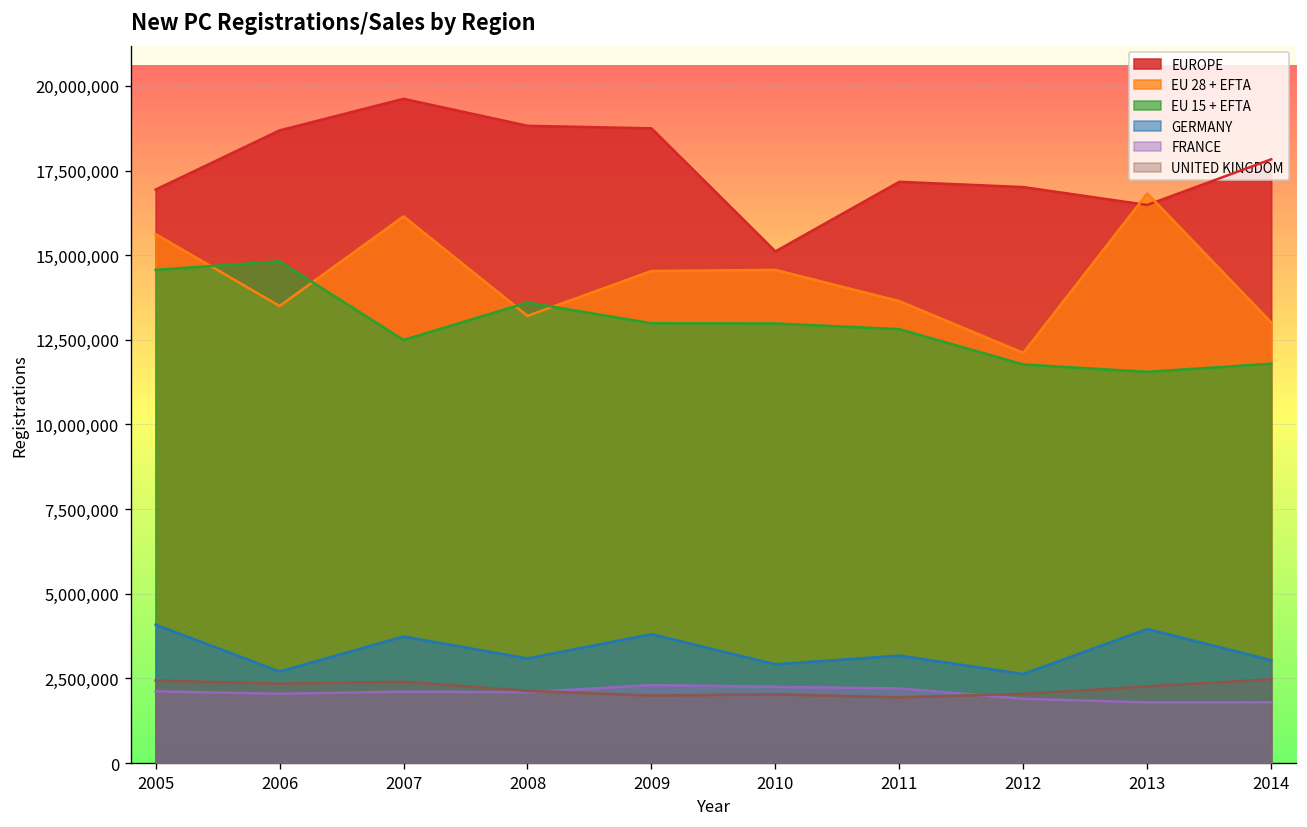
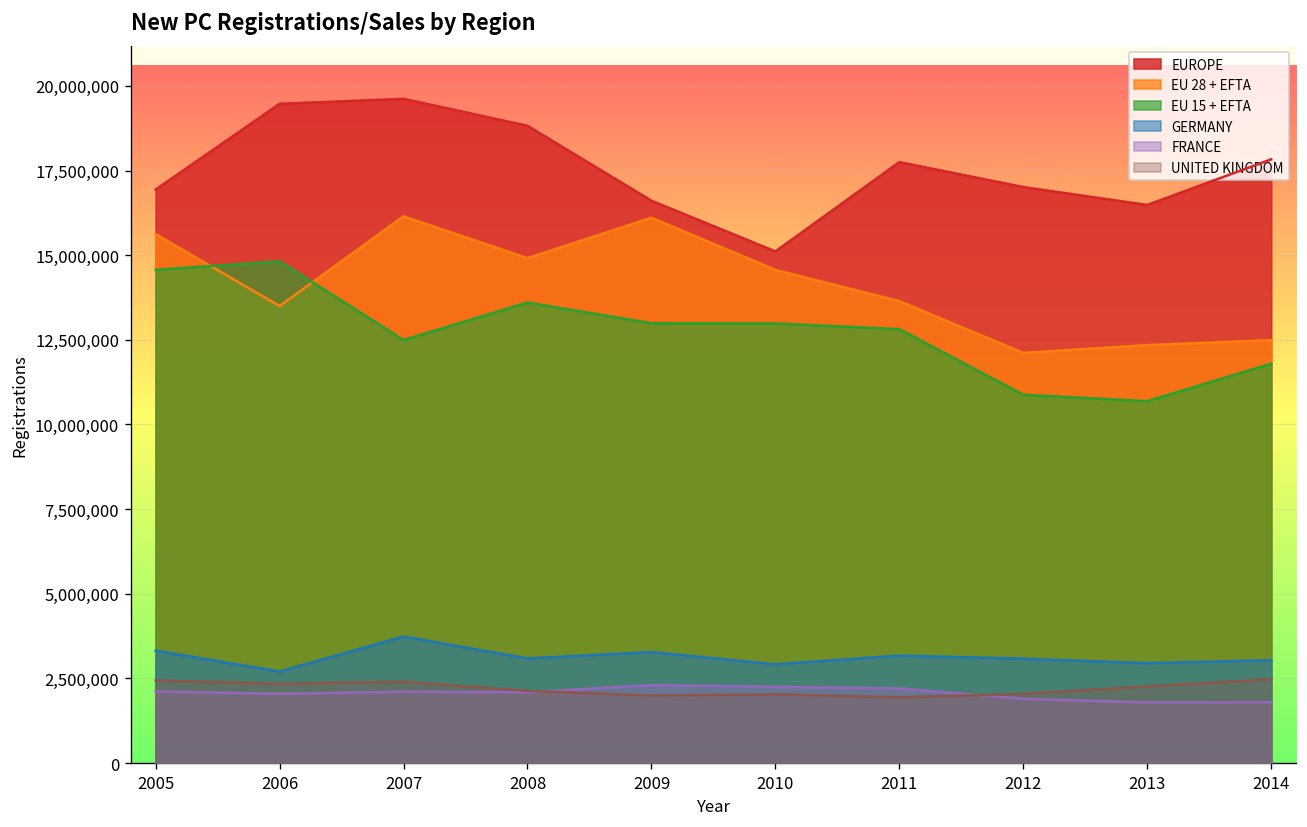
  {
    "EUROPE": {
      "2005": "16,900,000",
-     "2006": "18,700,000",
+     "2006": "19,500,000",
      "2007": "19,600,000",
      "2008": "18,800,000",
-     "2009": "18,700,000",
+     "2009": "16,600,000",
      "2010": "15,100,000",
-     "2011": "17,200,000",
+     "2011": "17,700,000",
      "2012": "17,000,000",
      "2013": "16,500,000"
    },
    "EU 28 + EFTA": {
      "2005": "15,600,000",
      "2006": "13,500,000",
      "2007": "16,100,000",
-     "2008": "13,200,000",
-     "2009": "14,500,000",
+     "2008": "14,900,000",
+     "2009": "16,100,000",
      "2010": "14,600,000",
      "2011": "13,600,000",
      "2012": "12,100,000",
-     "2013": "16,800,000",
-     "2014": "13,000,000"
+     "2013": "12,300,000",
+     "2014": "12,500,000"
    },
    "EU 15 + EFTA": {
      "2005": "14,600,000",
      "2006": "14,800,000",
      "2007": "12,500,000",
      "2008": "13,600,000",
      "2009": "13,000,000",
      "2010": "13,000,000",
      "2011": "12,800,000",
-     "2012": "11,800,000",
-     "2013": "11,600,000",
+     "2012": "10,900,000",
+     "2013": "10,700,000",
      "2014": "11,800,000"
    },
    "GERMANY": {
-     "2005": "4,100,000",
+     "2005": "3,300,000",
      "2006": "2,700,000",
      "2007": "3,700,000",
      "2008": "3,100,000",
-     "2009": "3,800,000",
+     "2009": "3,300,000",
      "2010": "2,900,000",
      "2011": "3,200,000",
-     "2012": "2,600,000",
-     "2013": "4,000,000",
+     "2012": "3,100,000",
+     "2013": "3,000,000",
      "2014": "3,000,000"
    }
  }
